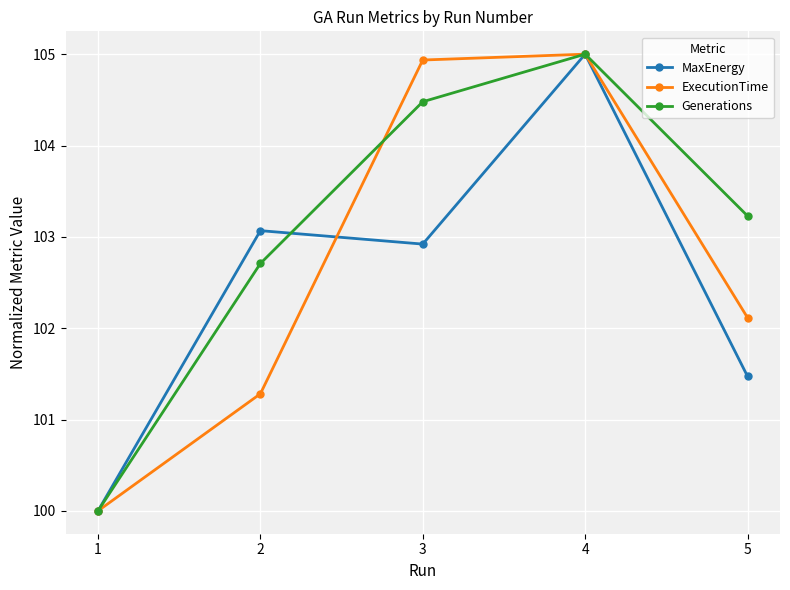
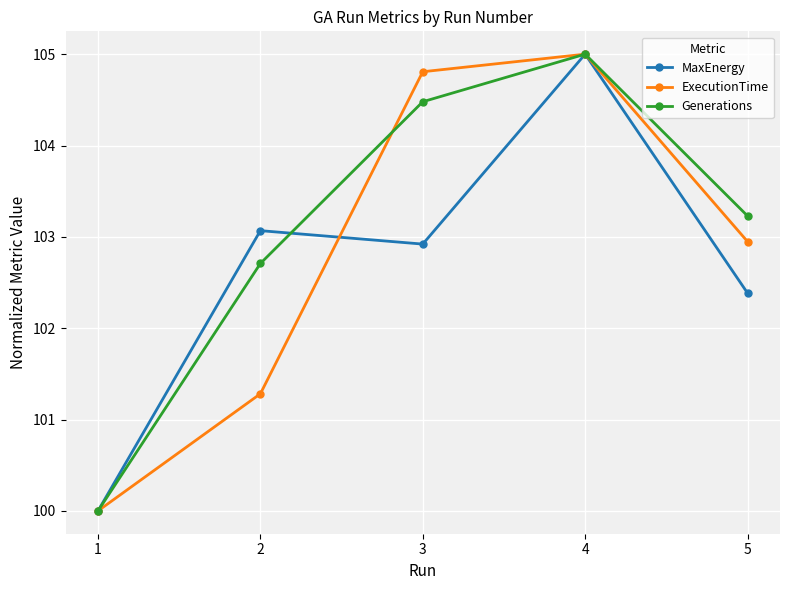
  {
    "MaxEnergy": {
      "2": 103.1,
      "3": 102.9,
-     "5": 101.5
+     "5": 102.4
    },
    "ExecutionTime": {
      "2": 101.3,
-     "3": 104.9,
-     "5": 102.1
+     "3": 104.8,
+     "5": 102.9
    },
    "Generations": {
      "2": 102.7,
      "3": 104.5,
      "5": 103.2
    }
  }
